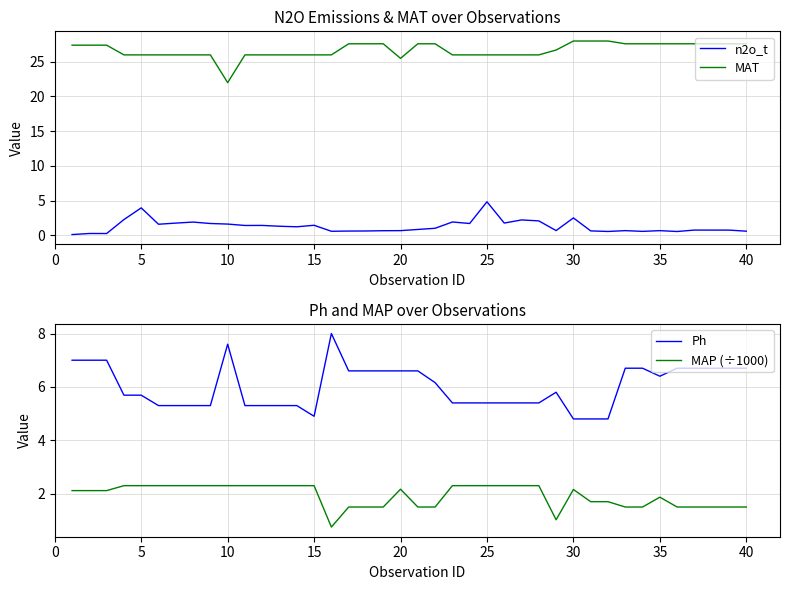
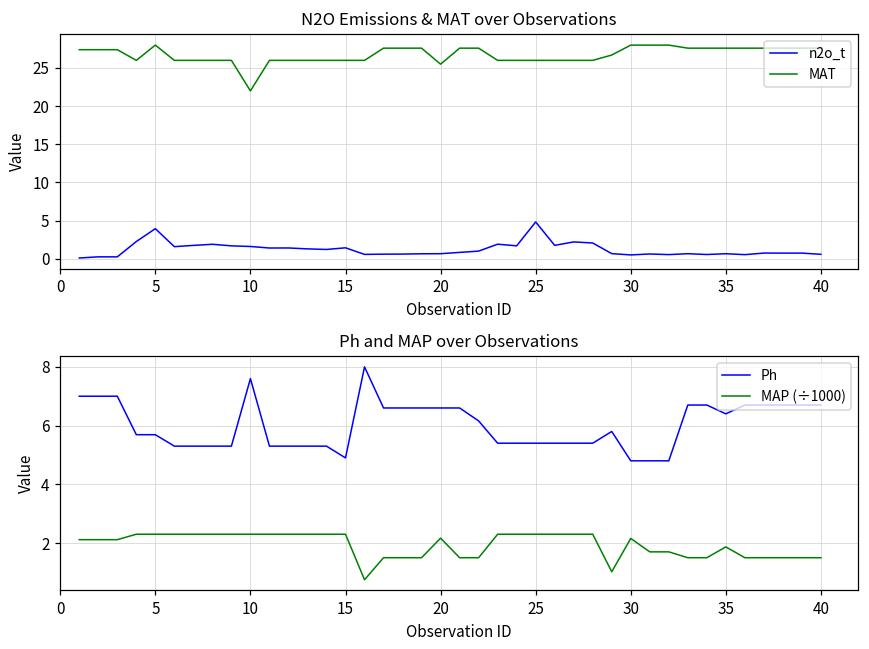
  {
    "N2O Emissions & MAT over Observations": {
      "n2o_t": {
        "5": 4,
        "10": 2,
        "15": 1,
        "20": 1,
        "25": 5,
-       "30": 2,
+       "30": 0,
        "35": 1,
        "40": 1
      },
      "MAT": {
-       "5": 26,
+       "5": 28,
        "10": 22,
        "15": 26,
        "20": 26,
        "25": 26,
        "30": 28,
        "35": 28
      }
    },
    "Ph and MAP over Observations": {
      "Ph": {
        "5": 5.7,
        "10": 7.6,
        "15": 4.9,
        "20": 6.6,
        "25": 5.4,
        "30": 4.8,
        "35": 6.4
      },
      "MAP (÷1000)": {
        "5": 2.3,
        "10": 2.3,
        "15": 2.3,
        "20": 2.2,
        "25": 2.3,
        "30": 2.2,
        "35": 1.9,
        "40": 1.5
      }
    }
  }
